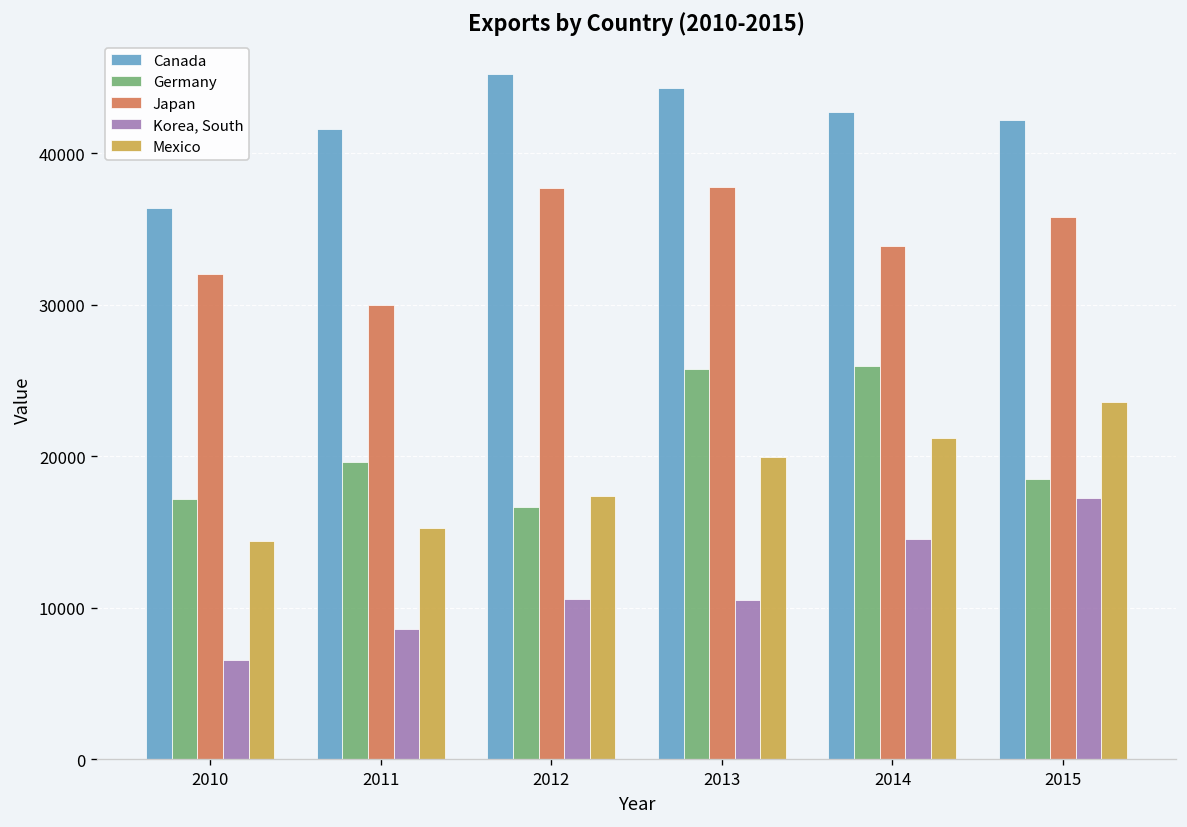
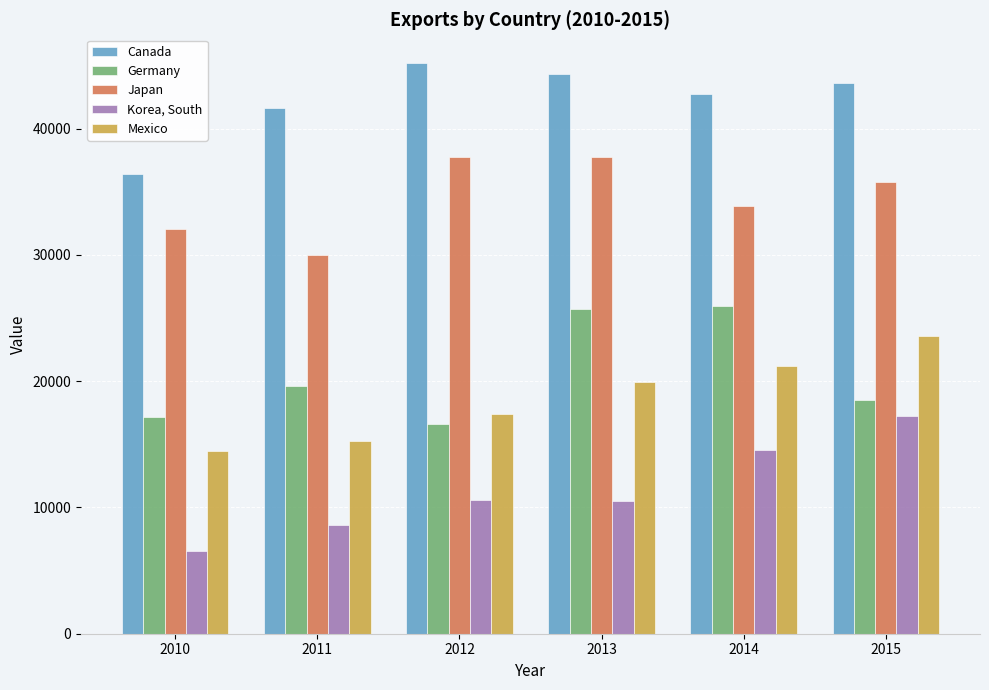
  {
    "Canada": {
      "2010": 36400,
      "2011": 41600,
      "2012": 45200,
      "2013": 44300,
      "2014": 42700,
-     "2015": 42200
+     "2015": 43600
    },
    "Germany": {
      "2010": 17200,
      "2011": 19600,
      "2012": 16600,
      "2013": 25800,
      "2014": 26000,
      "2015": 18500
    },
    "Korea, South": {
      "2010": 6600,
      "2011": 8600,
      "2012": 10600,
      "2013": 10500,
      "2014": 14600,
      "2015": 17300
    }
  }
